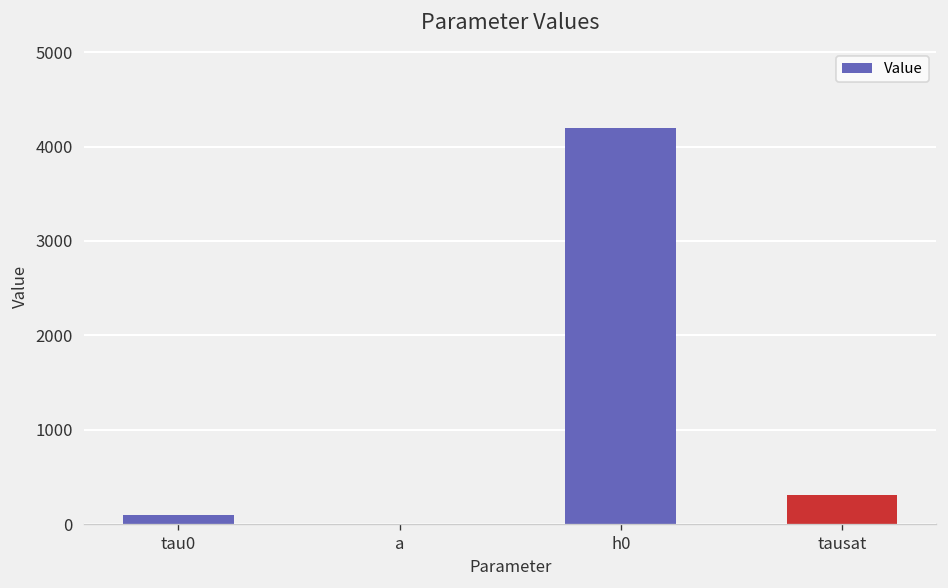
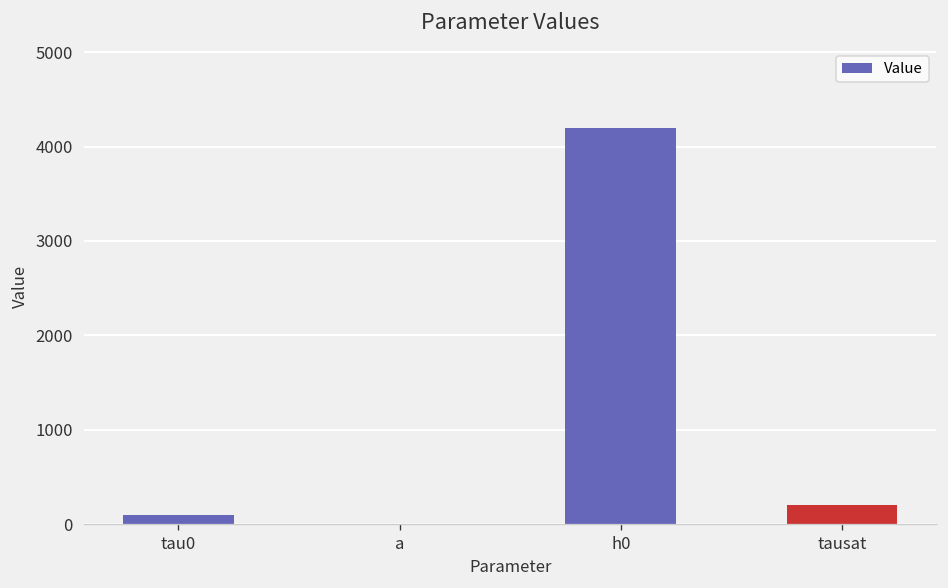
  {
    "tau0": 100,
    "h0": 4200,
-   "tausat": 300
+   "tausat": 200
  }
